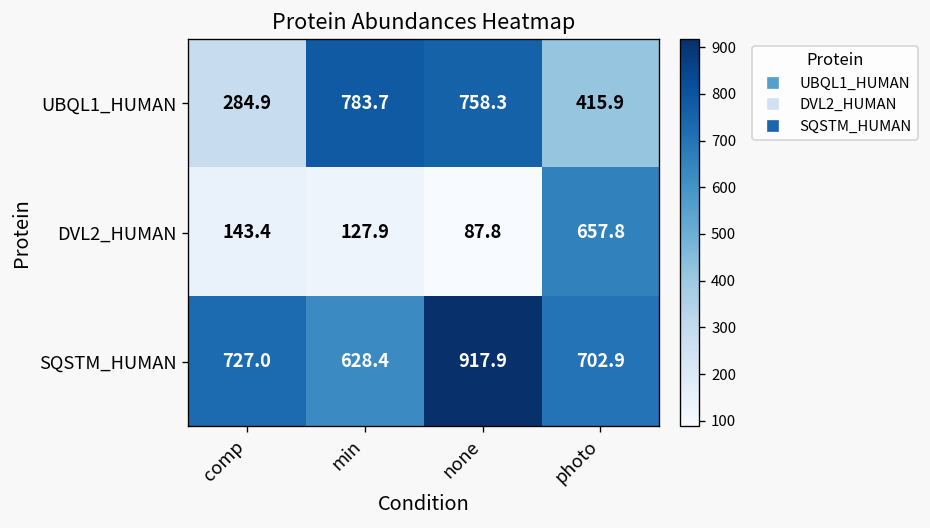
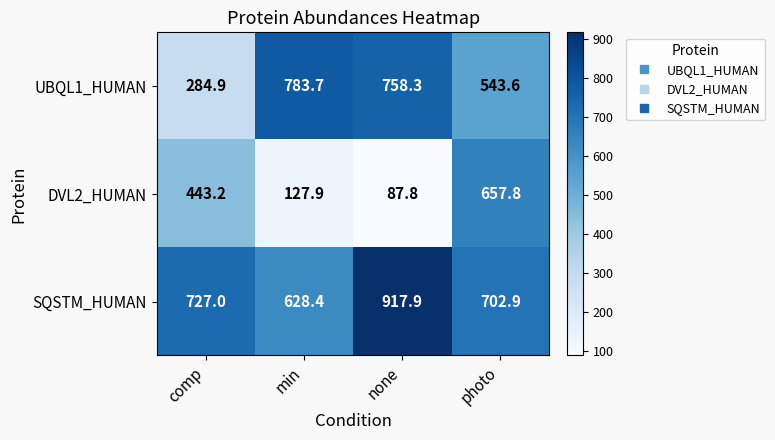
  {
    "UBQL1_HUMAN": {
      "comp": 284.9,
      "min": 783.7,
      "none": 758.3,
-     "photo": 415.9
+     "photo": 543.6
    },
    "DVL2_HUMAN": {
-     "comp": 143.4,
+     "comp": 443.2,
      "min": 127.9,
      "none": 87.8,
      "photo": 657.8
    },
    "SQSTM_HUMAN": {
      "comp": 727.0,
      "min": 628.4,
      "none": 917.9,
      "photo": 702.9
    }
  }
